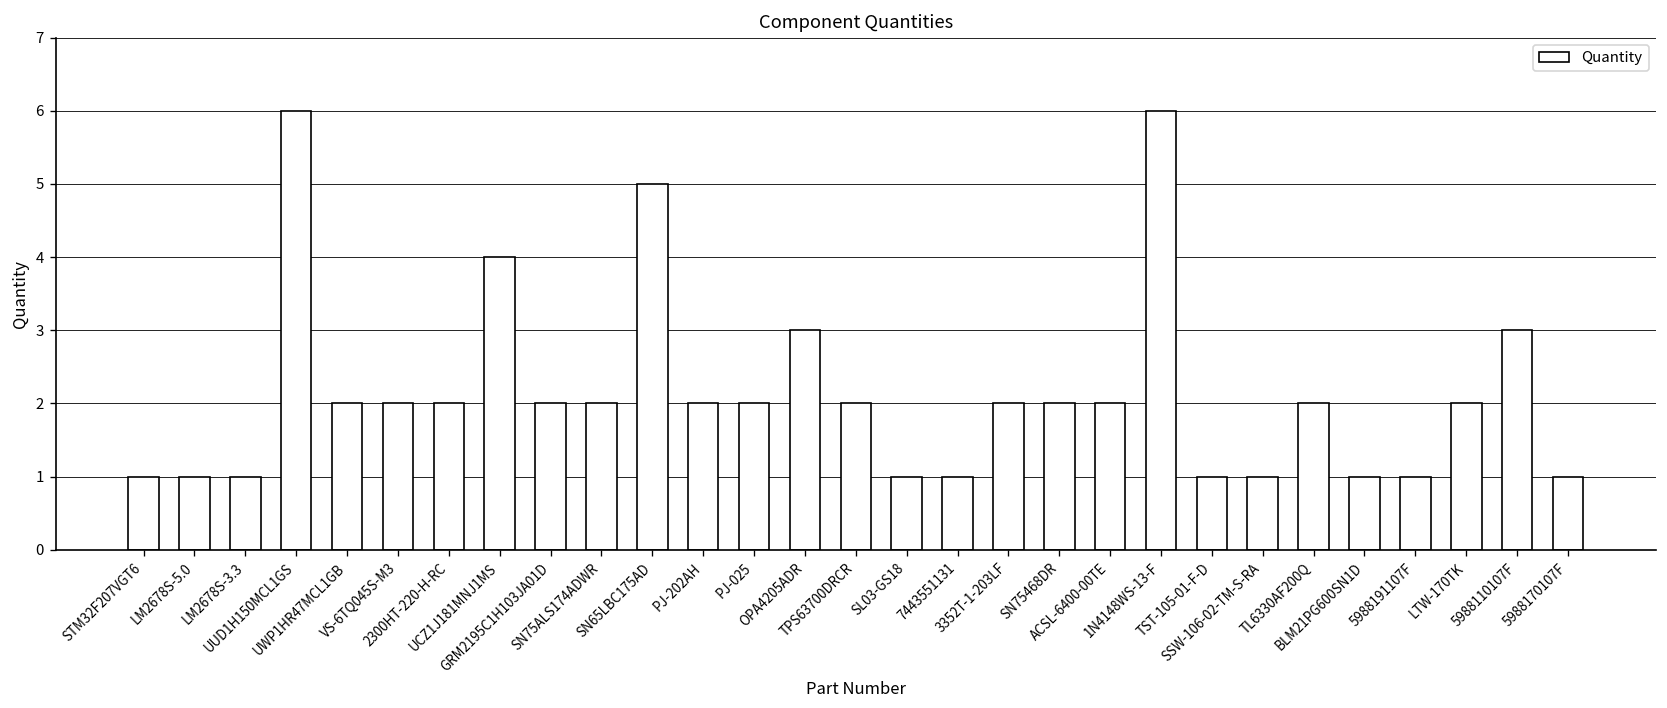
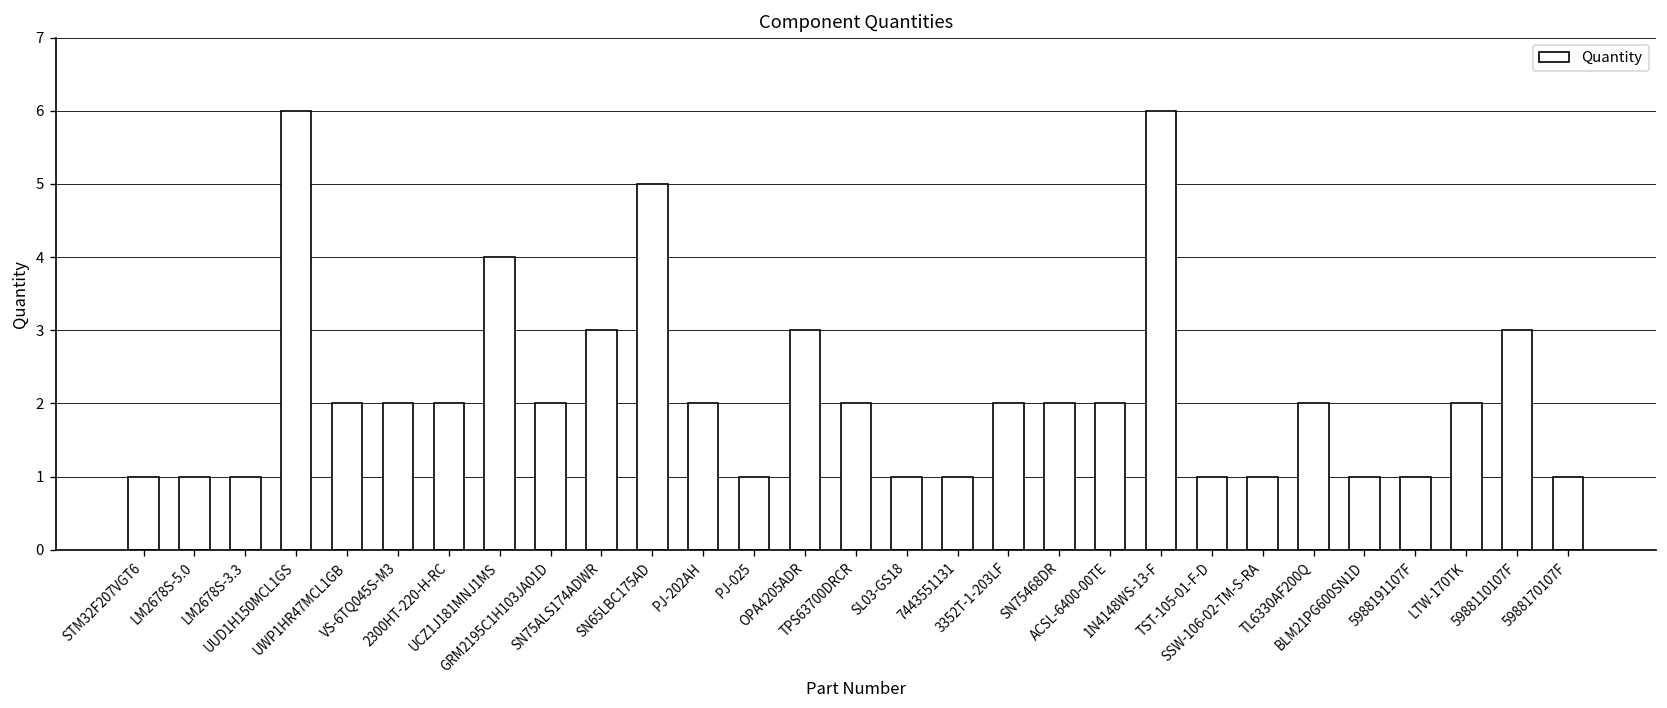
  {
    "STM32F207VGT6": 1,
    "LM2678S-5.0": 1,
    "LM2678S-3.3": 1,
    "UUD1H150MCL1GS": 6,
    "UWP1HR47MCL1GB": 2,
    "VS-6TQ045S-M3": 2,
    "2300HT-220-H-RC": 2,
    "UCZ1J181MNJ1MS": 4,
    "GRM2195C1H103JA01D": 2,
-   "SN75ALS174ADWR": 2,
+   "SN75ALS174ADWR": 3,
    "SN65LBC175AD": 5,
    "PJ-202AH": 2,
-   "PJ-025": 2,
+   "PJ-025": 1,
    "OPA4205ADR": 3,
    "TPS63700DRCR": 2,
    "SL03-GS18": 1,
    "7443551131": 1,
    "3352T-1-203LF": 2,
    "SN75468DR": 2,
    "ACSL-6400-00TE": 2,
    "1N4148WS-13-F": 6,
    "TST-105-01-F-D": 1,
    "SSW-106-02-TM-S-RA": 1,
    "TL6330AF200Q": 2,
    "BLM21PG600SN1D": 1,
    "5988191107F": 1,
    "LTW-170TK": 2,
    "5988110107F": 3,
    "5988170107F": 1
  }
